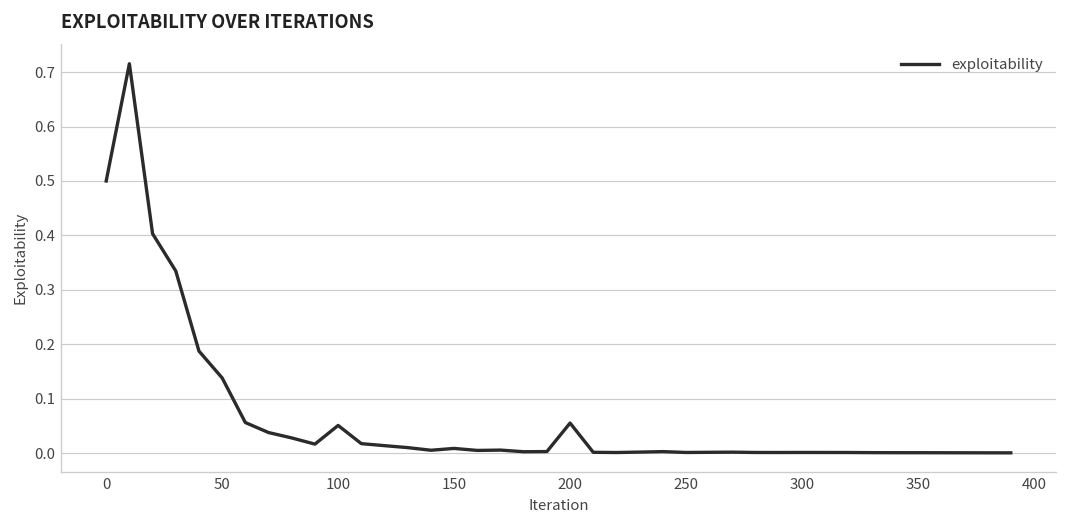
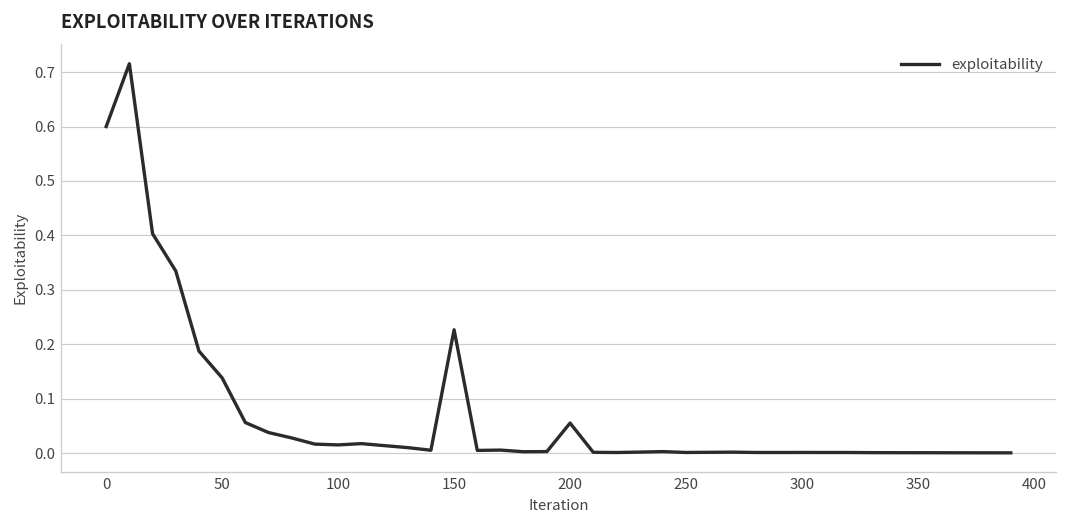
  {
-   "0": 0.5,
+   "0": 0.6,
    "50": 0.14,
-   "100": 0.05,
-   "150": 0.01,
+   "100": 0.02,
+   "150": 0.23,
    "200": 0.06,
    "250": 0.00,
    "300": 0.00,
    "350": 0.00
  }
